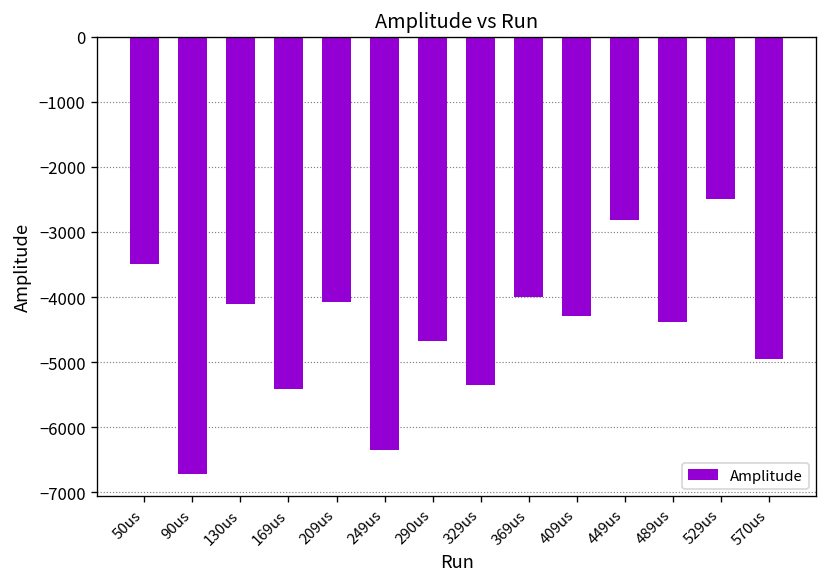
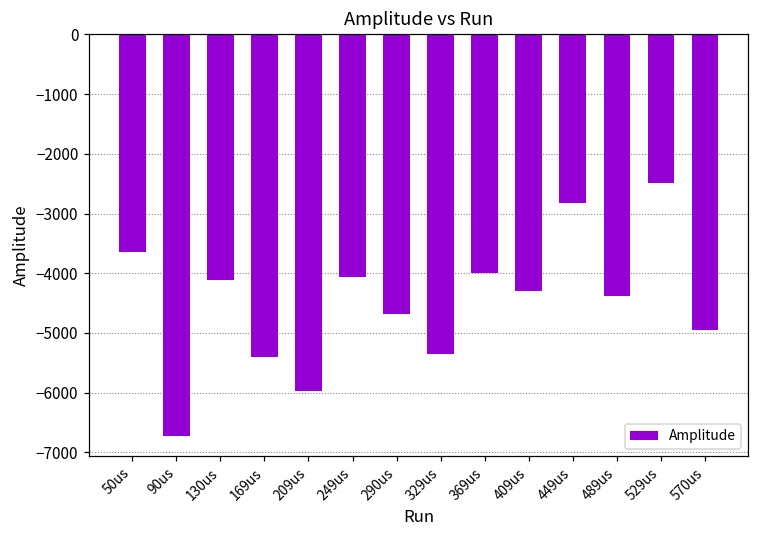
  {
-   "50us": -3500,
+   "50us": -3600,
    "90us": -6700,
    "130us": -4100,
    "169us": -5400,
-   "209us": -4100,
-   "249us": -6300,
+   "209us": -6000,
+   "249us": -4100,
    "290us": -4700,
    "329us": -5400,
    "369us": -4000,
    "409us": -4300,
    "449us": -2800,
    "489us": -4400,
    "529us": -2500,
    "570us": -5000
  }
